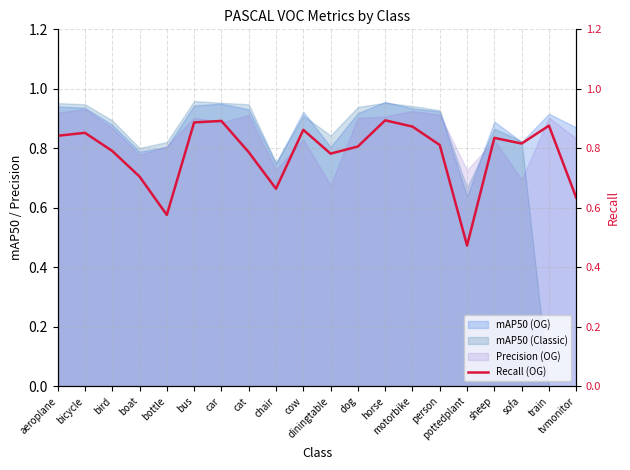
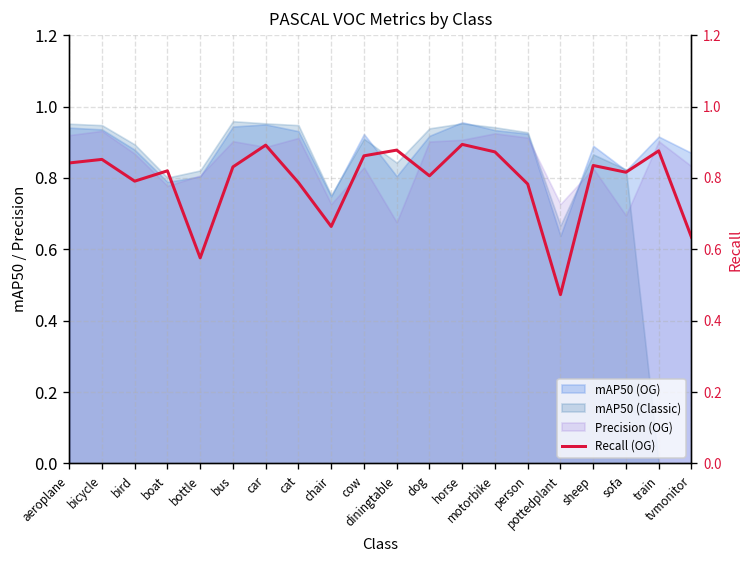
  {
    "Recall (OG)": {
      "aeroplane": 0.84,
      "bicycle": 0.85,
      "bird": 0.79,
-     "boat": 0.71,
+     "boat": 0.82,
      "bottle": 0.58,
-     "bus": 0.89,
+     "bus": 0.83,
      "car": 0.89,
      "cat": 0.79,
      "chair": 0.66,
      "cow": 0.86,
-     "diningtable": 0.78,
+     "diningtable": 0.88,
      "dog": 0.81,
      "horse": 0.89,
      "motorbike": 0.87,
-     "person": 0.81,
+     "person": 0.78,
      "pottedplant": 0.47,
      "sheep": 0.84,
      "sofa": 0.82,
      "train": 0.88,
      "tvmonitor": 0.63
    }
  }
